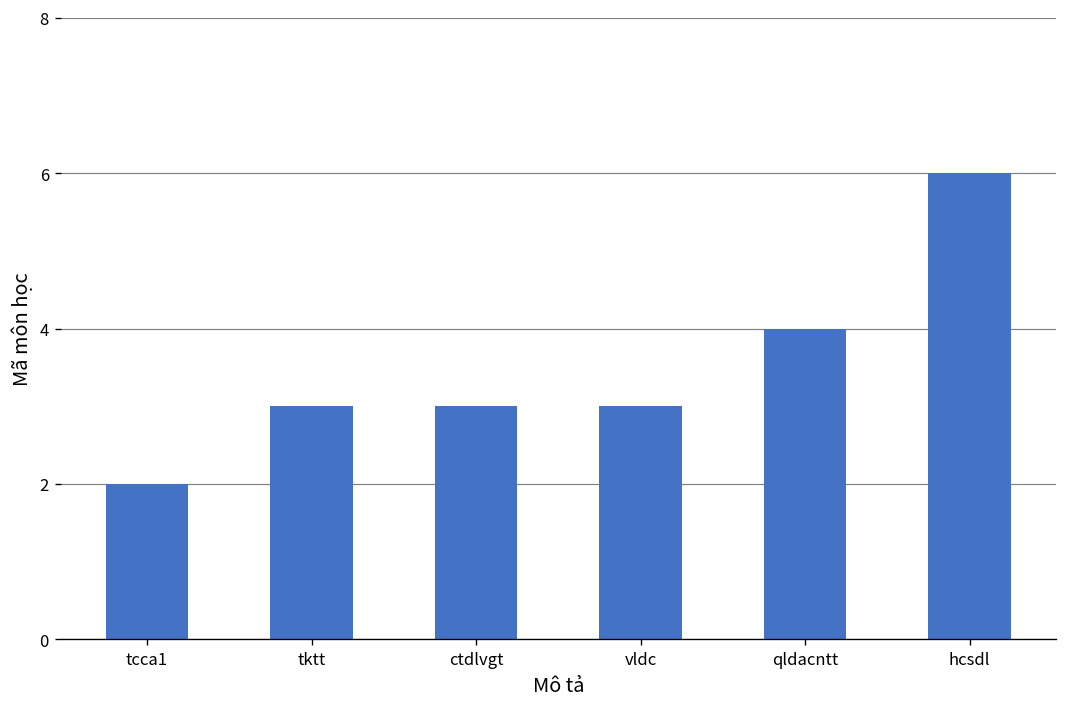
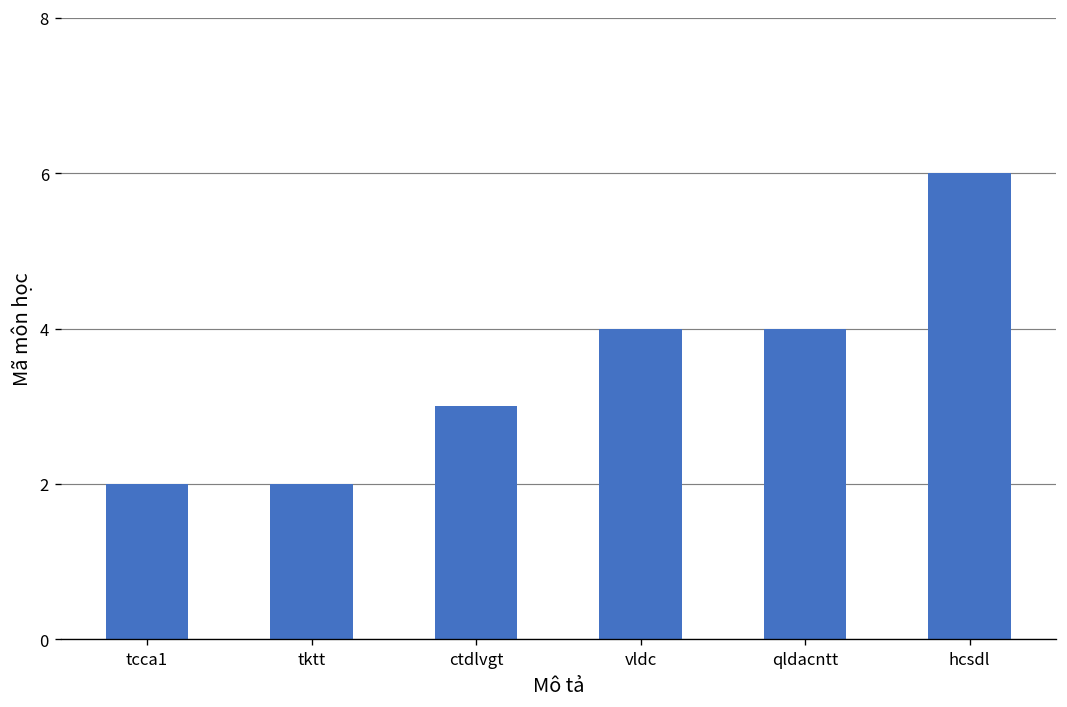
  {
    "tcca1": 2,
-   "tktt": 3,
+   "tktt": 2,
    "ctdlvgt": 3,
-   "vldc": 3,
+   "vldc": 4,
    "qldacntt": 4,
    "hcsdl": 6
  }
